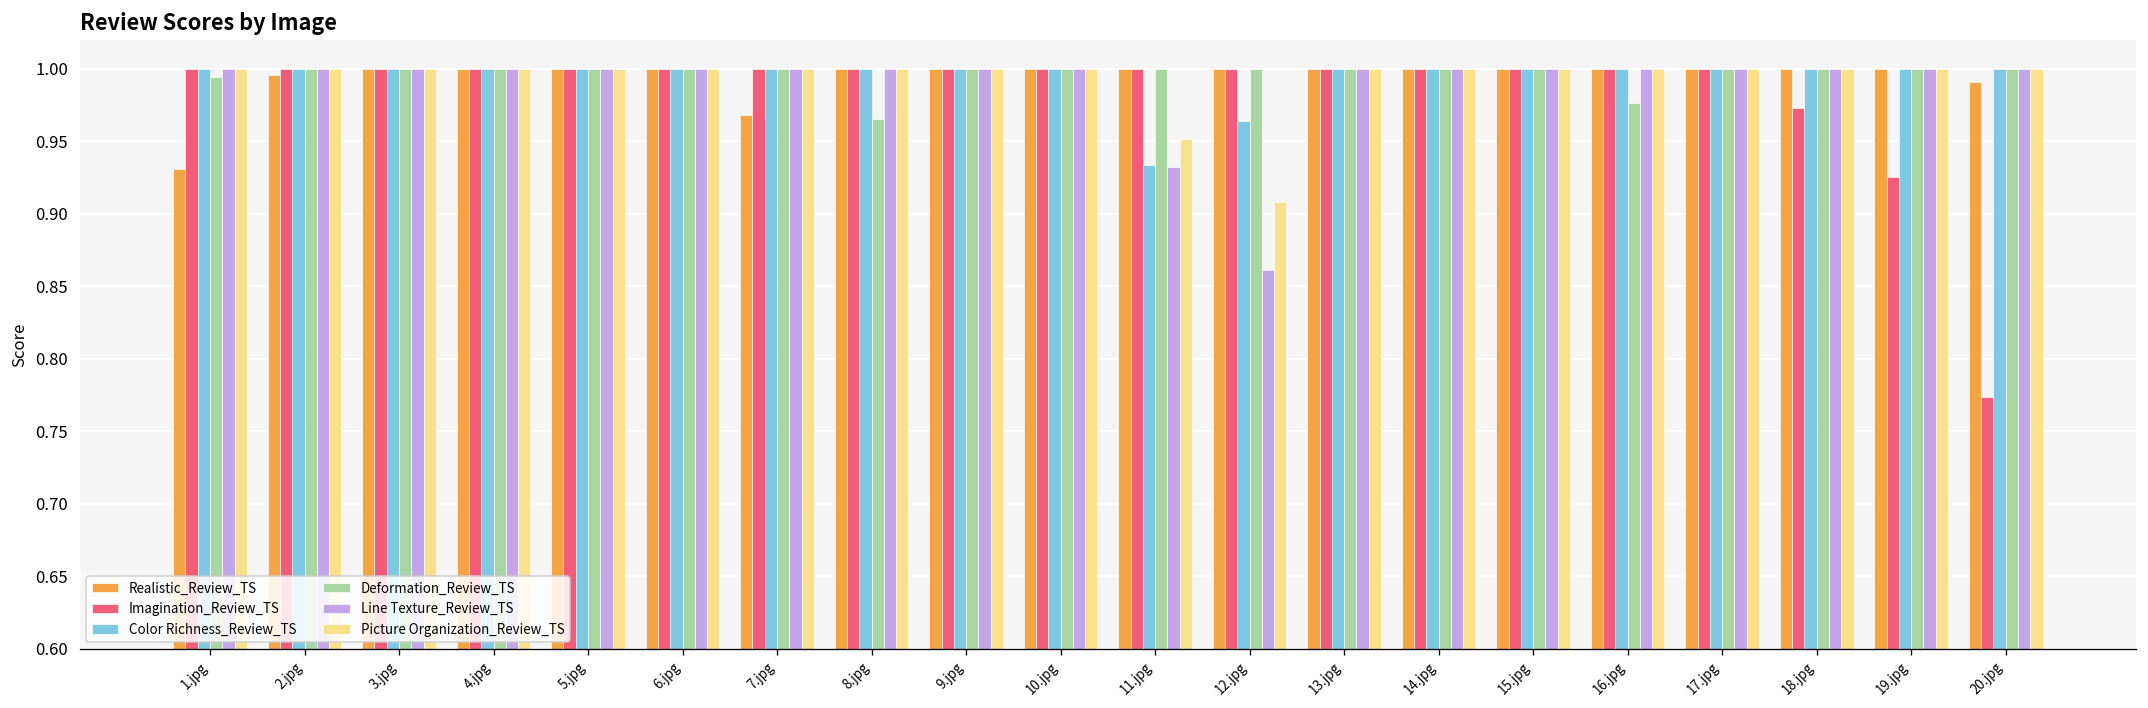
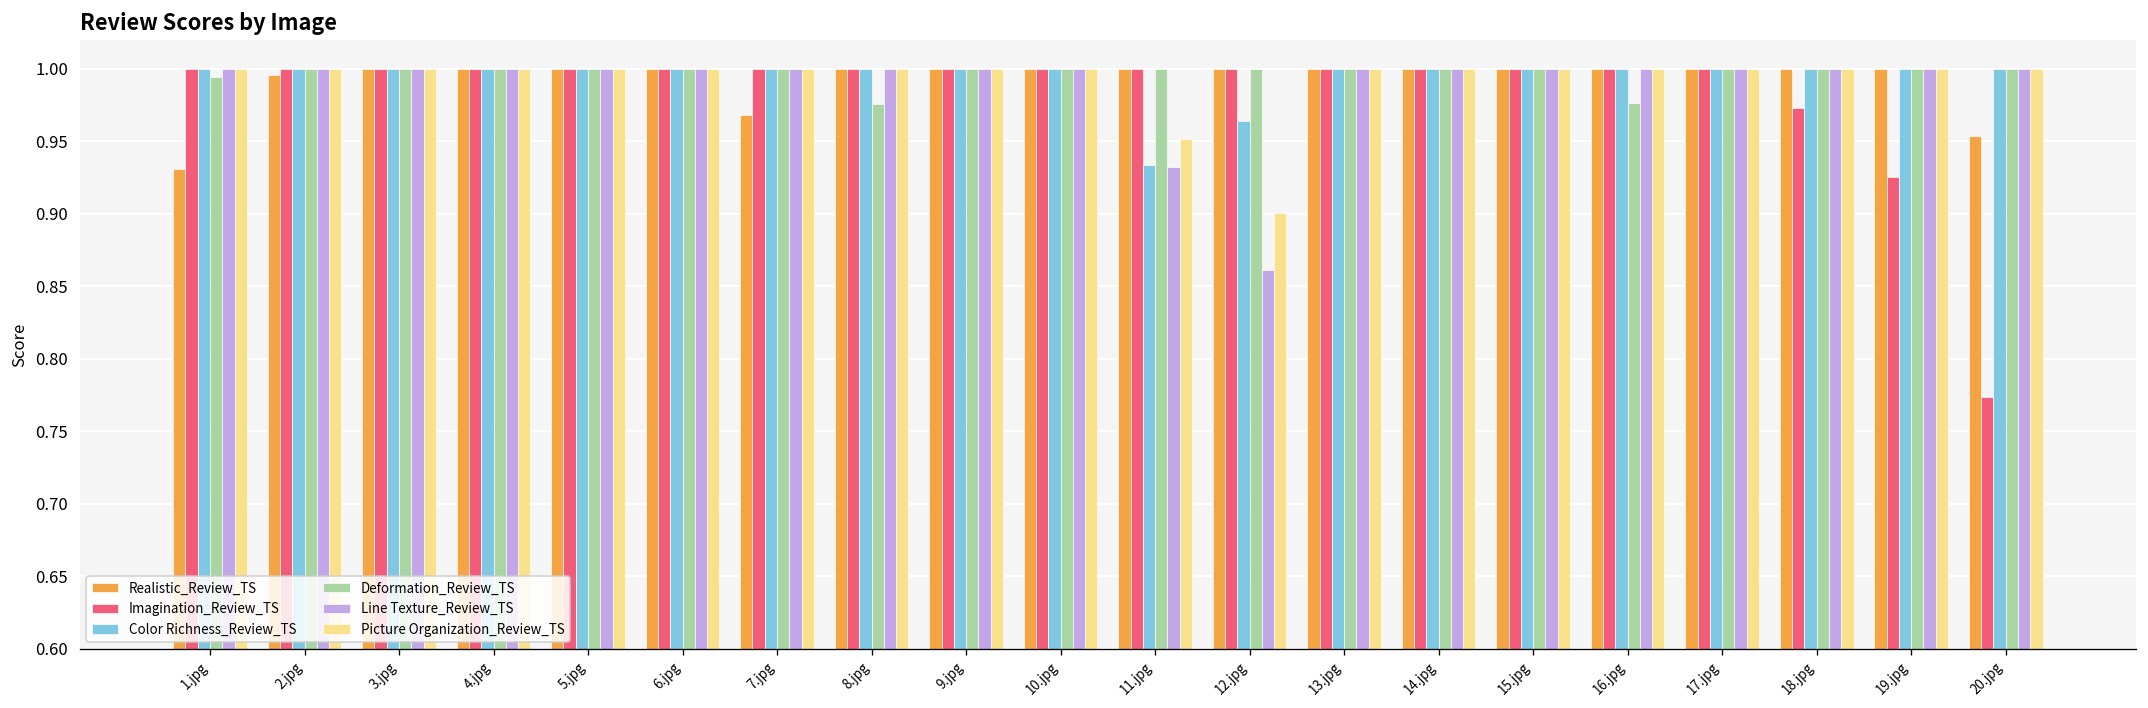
  {
    "Realistic_Review_TS": {
      "1.jpg": 0.931,
      "2.jpg": 0.996,
      "3.jpg": 1.000,
      "4.jpg": 1.000,
      "5.jpg": 1.000,
      "6.jpg": 1.000,
      "7.jpg": 0.968,
      "8.jpg": 1.000,
      "9.jpg": 1.000,
      "10.jpg": 1.000,
      "11.jpg": 1.000,
      "12.jpg": 1.000,
      "13.jpg": 1.000,
      "14.jpg": 1.000,
      "15.jpg": 1.000,
      "16.jpg": 1.000,
      "17.jpg": 1.000,
      "18.jpg": 1.000,
      "19.jpg": 1.000,
-     "20.jpg": 0.991
+     "20.jpg": 0.954
    },
    "Imagination_Review_TS": {
      "1.jpg": 1.000,
      "2.jpg": 1.000,
      "3.jpg": 1.000,
      "4.jpg": 1.000,
      "5.jpg": 1.000,
      "6.jpg": 1.000,
      "7.jpg": 1.000,
      "8.jpg": 1.000,
      "9.jpg": 1.000,
      "10.jpg": 1.000,
      "11.jpg": 1.000,
      "12.jpg": 1.000,
      "13.jpg": 1.000,
      "14.jpg": 1.000,
      "15.jpg": 1.000,
      "16.jpg": 1.000,
      "17.jpg": 1.000,
      "18.jpg": 0.973,
      "19.jpg": 0.925,
      "20.jpg": 0.774
    },
    "Color Richness_Review_TS": {
      "1.jpg": 1.000,
      "2.jpg": 1.000,
      "3.jpg": 1.000,
      "4.jpg": 1.000,
      "5.jpg": 1.000,
      "6.jpg": 1.000,
      "7.jpg": 1.000,
      "8.jpg": 1.000,
      "9.jpg": 1.000,
      "10.jpg": 1.000,
      "11.jpg": 0.934,
      "12.jpg": 0.964,
      "13.jpg": 1.000,
      "14.jpg": 1.000,
      "15.jpg": 1.000,
      "16.jpg": 1.000,
      "17.jpg": 1.000,
      "18.jpg": 1.000,
      "19.jpg": 1.000,
      "20.jpg": 1.000
    },
    "Deformation_Review_TS": {
      "1.jpg": 0.995,
      "2.jpg": 1.000,
      "3.jpg": 1.000,
      "4.jpg": 1.000,
      "5.jpg": 1.000,
      "6.jpg": 1.000,
      "7.jpg": 1.000,
-     "8.jpg": 0.966,
+     "8.jpg": 0.976,
      "9.jpg": 1.000,
      "10.jpg": 1.000,
      "11.jpg": 1.000,
      "12.jpg": 1.000,
      "13.jpg": 1.000,
      "14.jpg": 1.000,
      "15.jpg": 1.000,
      "16.jpg": 0.977,
      "17.jpg": 1.000,
      "18.jpg": 1.000,
      "19.jpg": 1.000,
      "20.jpg": 1.000
    },
    "Line Texture_Review_TS": {
      "1.jpg": 1.000,
      "2.jpg": 1.000,
      "3.jpg": 1.000,
      "4.jpg": 1.000,
      "5.jpg": 1.000,
      "6.jpg": 1.000,
      "7.jpg": 1.000,
      "8.jpg": 1.000,
      "9.jpg": 1.000,
      "10.jpg": 1.000,
      "11.jpg": 0.932,
      "12.jpg": 0.861,
      "13.jpg": 1.000,
      "14.jpg": 1.000,
      "15.jpg": 1.000,
      "16.jpg": 1.000,
      "17.jpg": 1.000,
      "18.jpg": 1.000,
      "19.jpg": 1.000,
      "20.jpg": 1.000
    },
    "Picture Organization_Review_TS": {
      "1.jpg": 1.000,
      "2.jpg": 1.000,
      "3.jpg": 1.000,
      "4.jpg": 1.000,
      "5.jpg": 1.000,
      "6.jpg": 1.000,
      "7.jpg": 1.000,
      "8.jpg": 1.000,
      "9.jpg": 1.000,
      "10.jpg": 1.000,
      "11.jpg": 0.952,
-     "12.jpg": 0.908,
+     "12.jpg": 0.901,
      "13.jpg": 1.000,
      "14.jpg": 1.000,
      "15.jpg": 1.000,
      "16.jpg": 1.000,
      "17.jpg": 1.000,
      "18.jpg": 1.000,
      "19.jpg": 1.000,
      "20.jpg": 1.000
    }
  }
